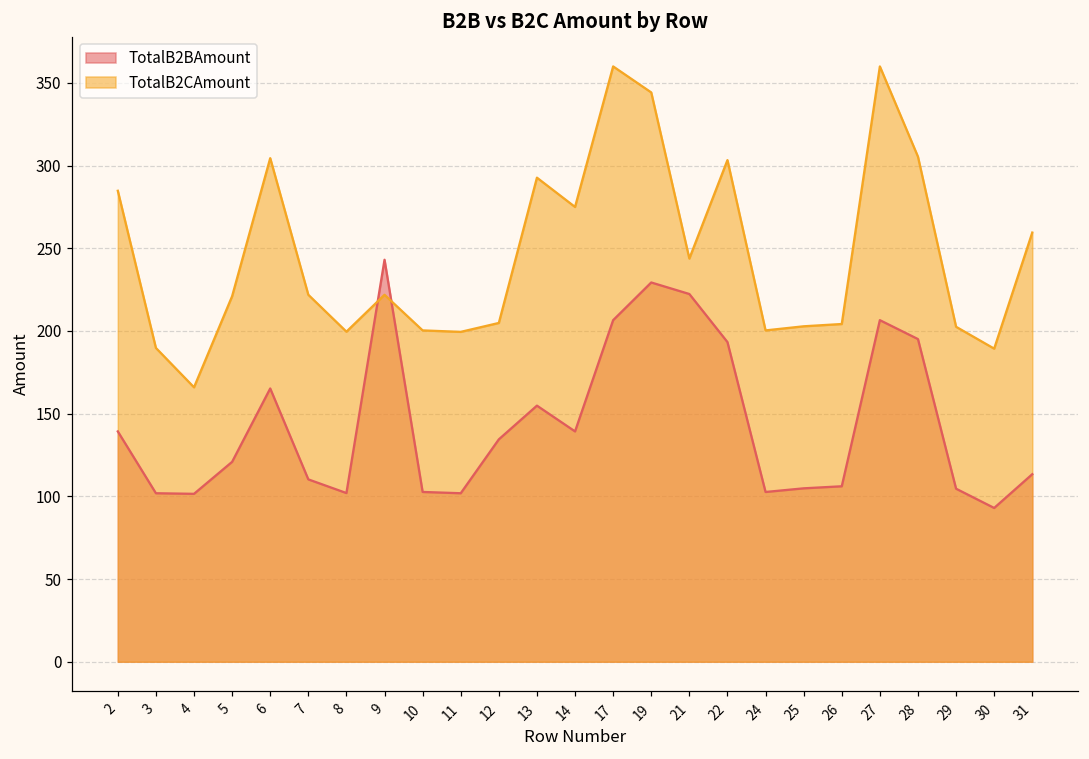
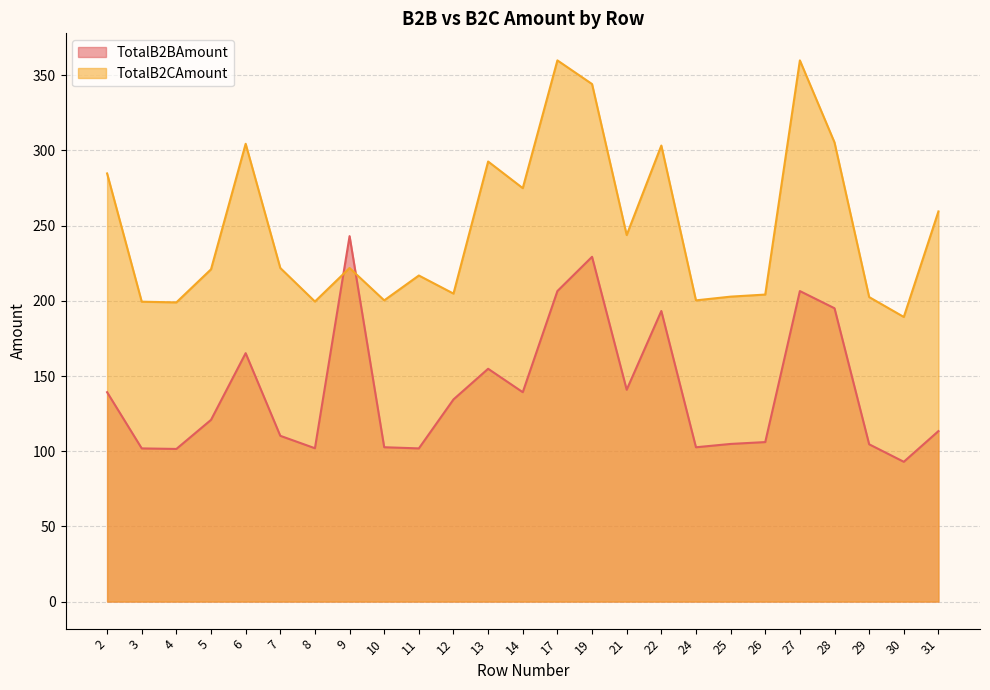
  {
    "TotalB2BAmount": {
      "2": 139,
      "3": 102,
      "4": 102,
      "5": 121,
      "6": 165,
      "7": 110,
      "8": 102,
      "9": 243,
      "10": 103,
      "11": 102,
      "12": 134,
      "13": 155,
      "14": 139,
      "17": 207,
      "19": 229,
-     "21": 222,
+     "21": 141,
      "22": 193,
      "24": 103,
      "25": 105,
      "26": 106,
      "27": 207,
      "28": 195,
      "29": 105,
      "30": 93,
      "31": 113
    },
    "TotalB2CAmount": {
      "2": 285,
-     "3": 190,
-     "4": 166,
+     "3": 199,
+     "4": 199,
      "5": 221,
      "6": 304,
      "7": 222,
      "8": 200,
      "9": 222,
      "10": 200,
-     "11": 199,
+     "11": 217,
      "12": 205,
      "13": 293,
      "14": 275,
      "17": 360,
      "19": 344,
      "21": 244,
      "22": 303,
      "24": 200,
      "25": 203,
      "26": 204,
      "27": 360,
      "28": 305,
      "29": 203,
      "30": 189,
      "31": 259
    }
  }
